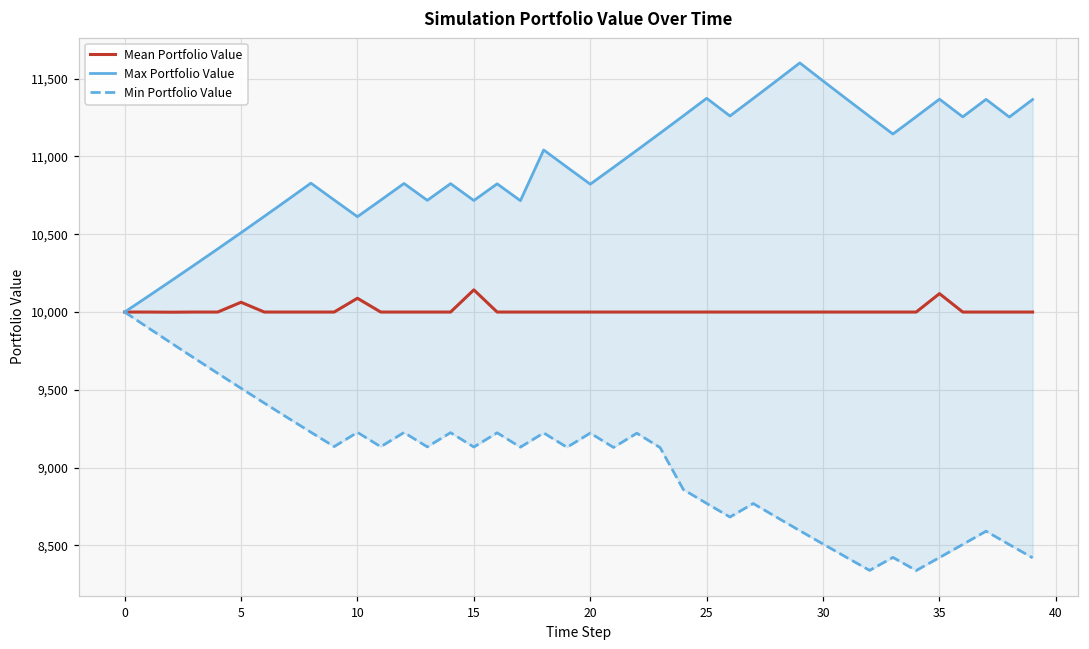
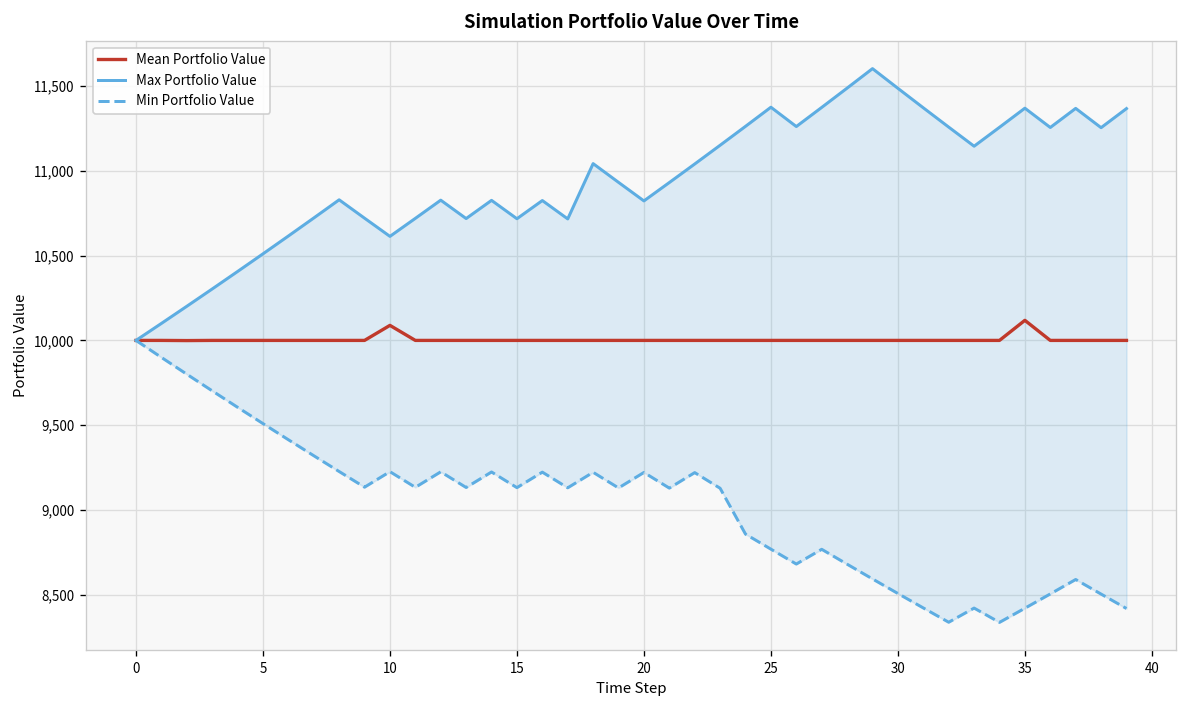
  {
    "Mean Portfolio Value": {
-     "5": "10,060",
+     "5": "10,000",
      "10": "10,090",
-     "15": "10,140",
+     "15": "10,000",
      "20": "10,000",
      "25": "10,000",
      "30": "10,000",
      "35": "10,120"
    }
  }
